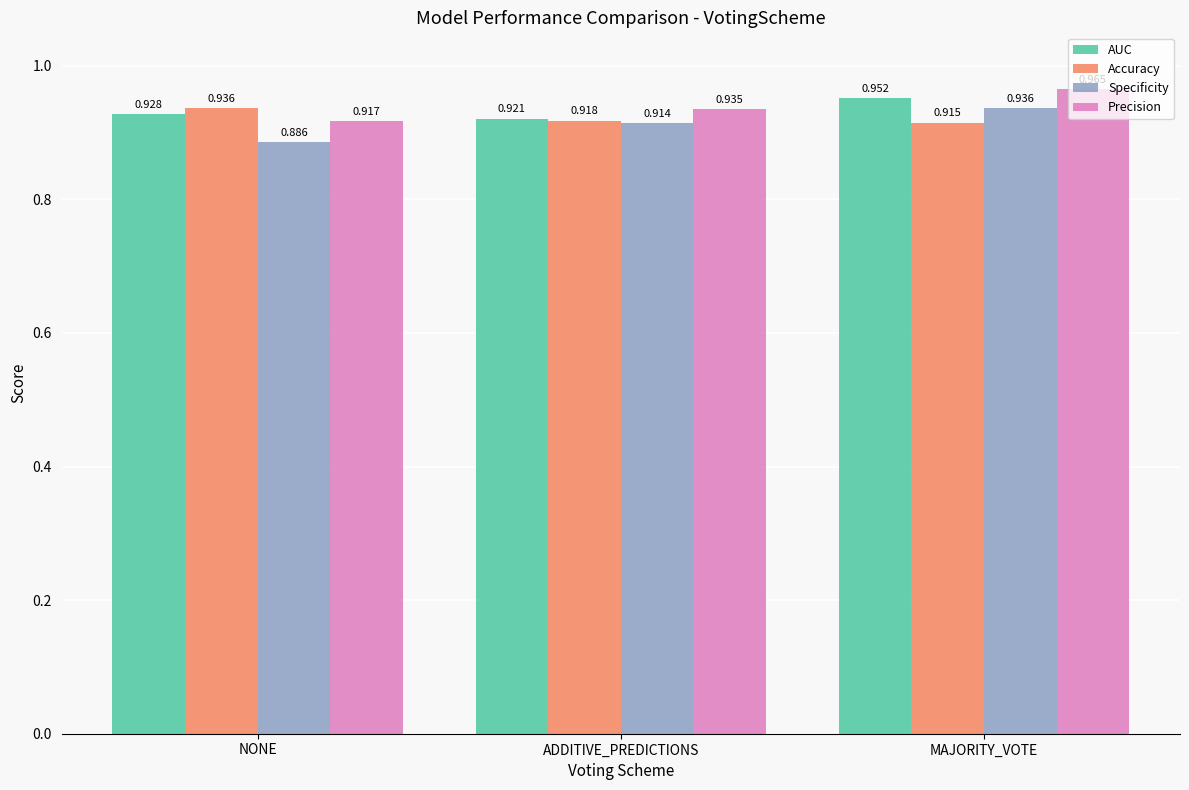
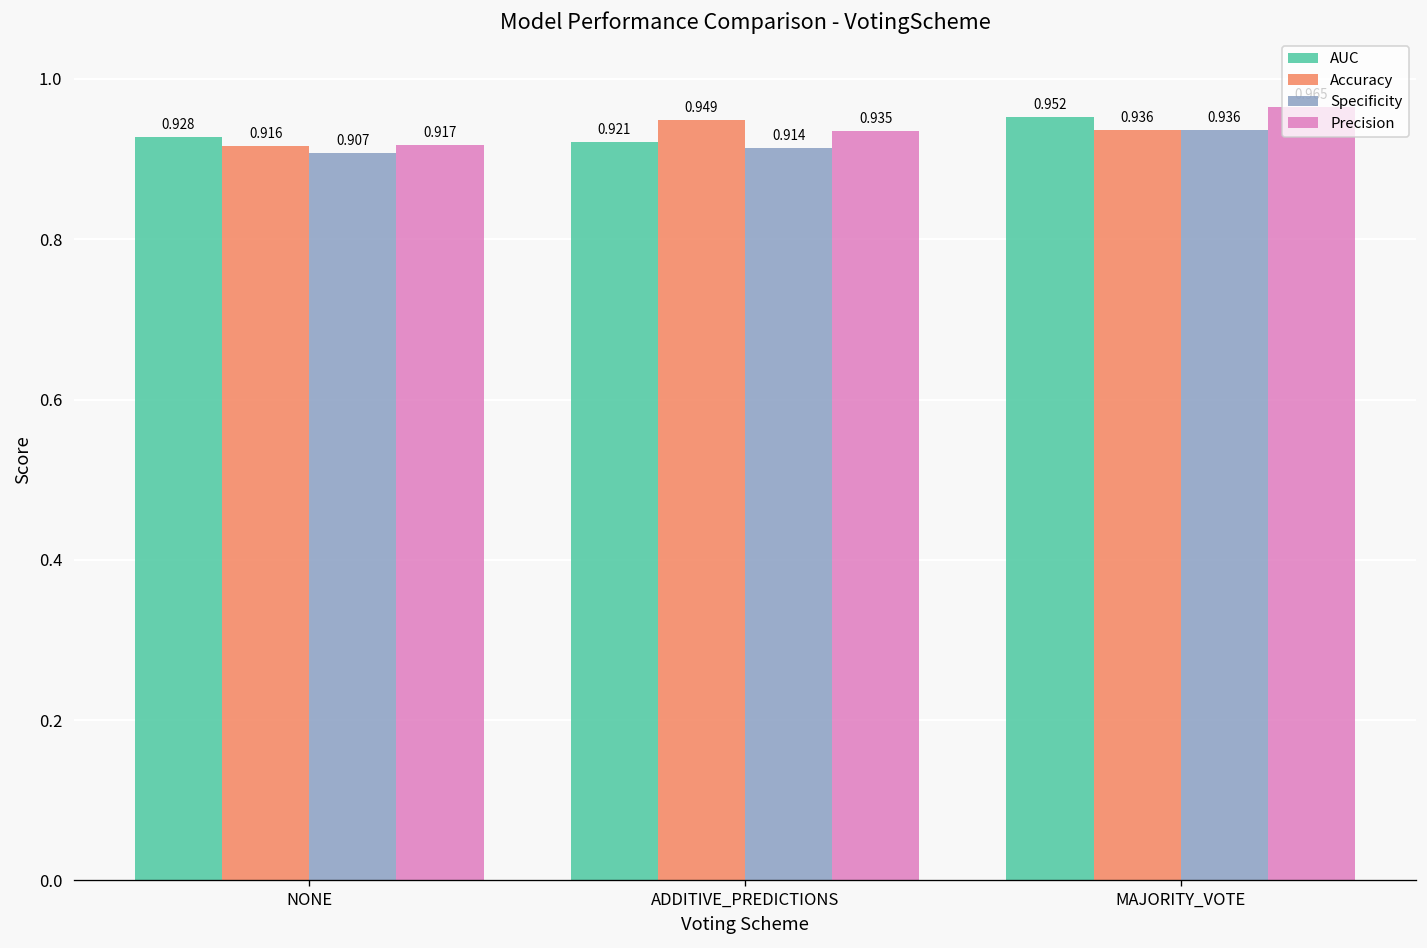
  {
    "AUC": {
      "NONE": 0.928,
      "ADDITIVE_PREDICTIONS": 0.921,
      "MAJORITY_VOTE": 0.952
    },
    "Accuracy": {
-     "NONE": 0.936,
-     "ADDITIVE_PREDICTIONS": 0.918,
-     "MAJORITY_VOTE": 0.915
+     "NONE": 0.916,
+     "ADDITIVE_PREDICTIONS": 0.949,
+     "MAJORITY_VOTE": 0.936
    },
    "Specificity": {
-     "NONE": 0.886,
+     "NONE": 0.907,
      "ADDITIVE_PREDICTIONS": 0.914,
      "MAJORITY_VOTE": 0.936
    },
    "Precision": {
      "NONE": 0.917,
      "ADDITIVE_PREDICTIONS": 0.935
    }
  }
